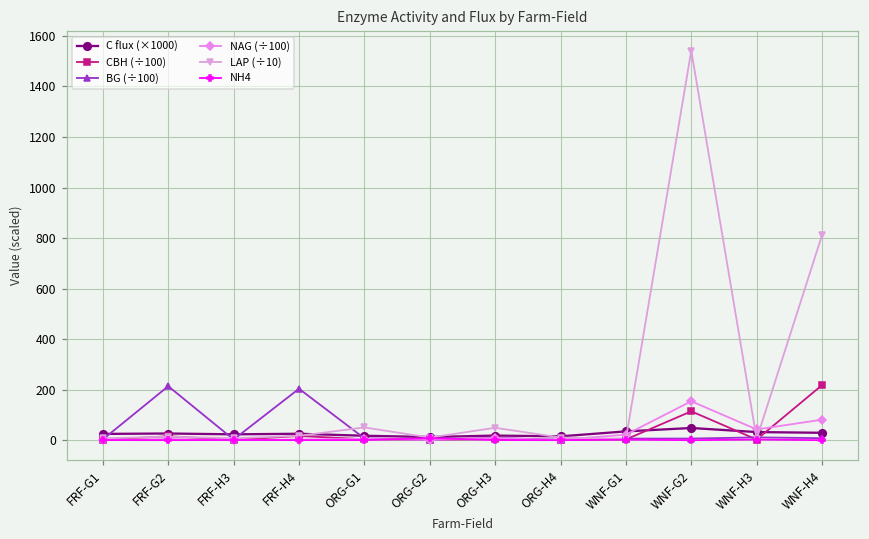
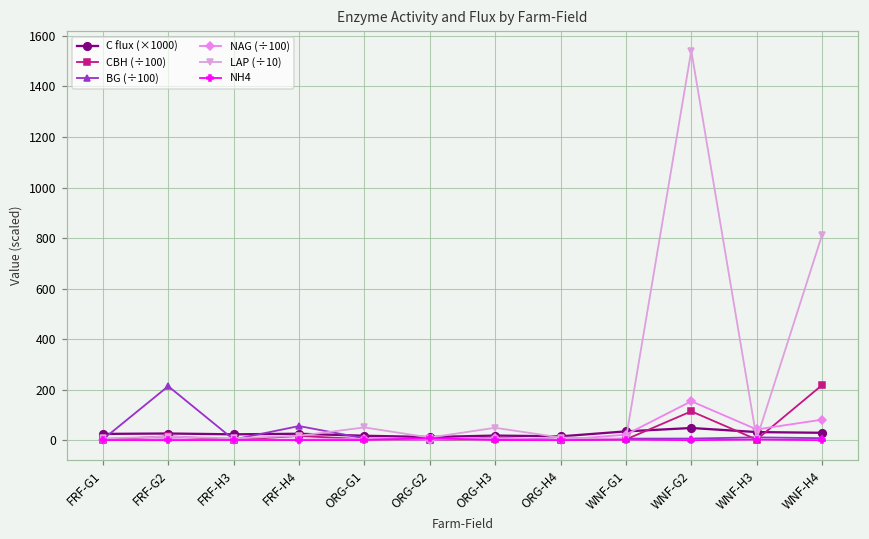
  {
    "C flux (×1000)": {
      "FRF-G1": 20,
      "FRF-H3": 20,
      "WNF-G1": 30,
      "WNF-G2": 50,
      "WNF-H4": 30
    },
    "CBH (÷100)": {
      "WNF-G2": 110,
      "WNF-H4": 220
    },
    "BG (÷100)": {
      "FRF-G2": 210,
-     "FRF-H4": 200
+     "FRF-H4": 60
    }
  }
